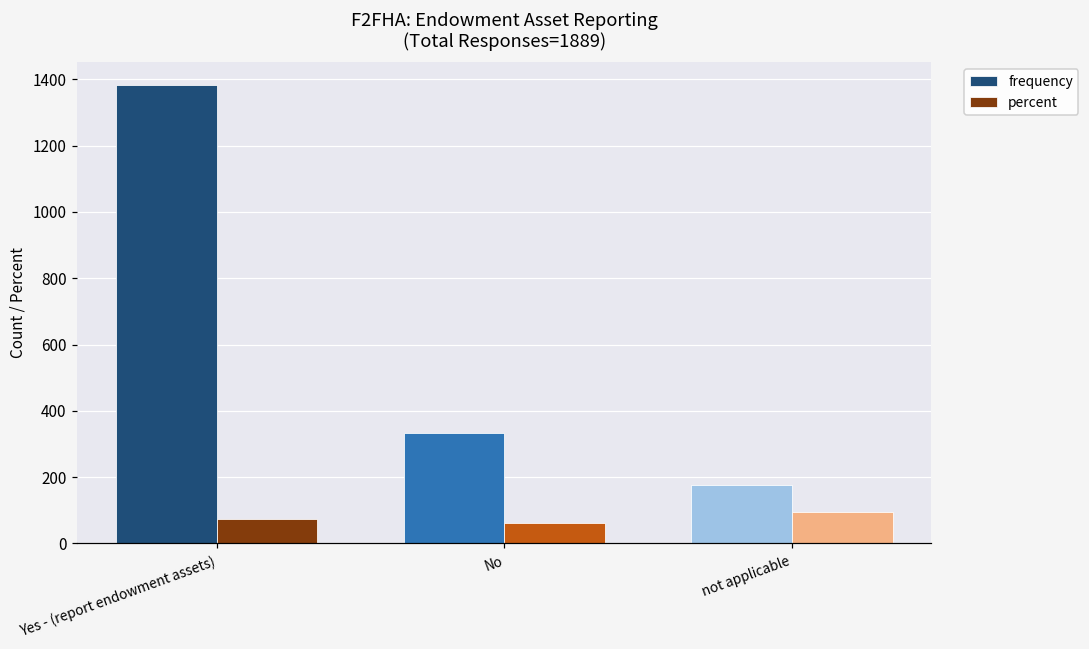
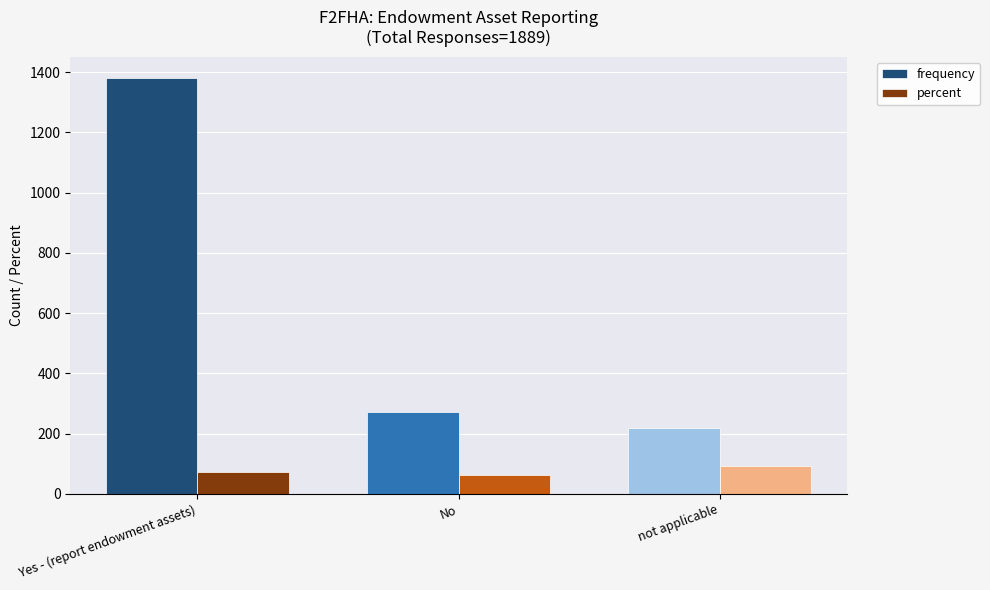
  {
    "frequency": {
      "Yes - (report endowment assets)": 1380,
-     "No": 330,
-     "not applicable": 180
+     "No": 270,
+     "not applicable": 220
    },
    "percent": {
      "Yes - (report endowment assets)": 70,
      "No": 60,
      "not applicable": 90
    }
  }
